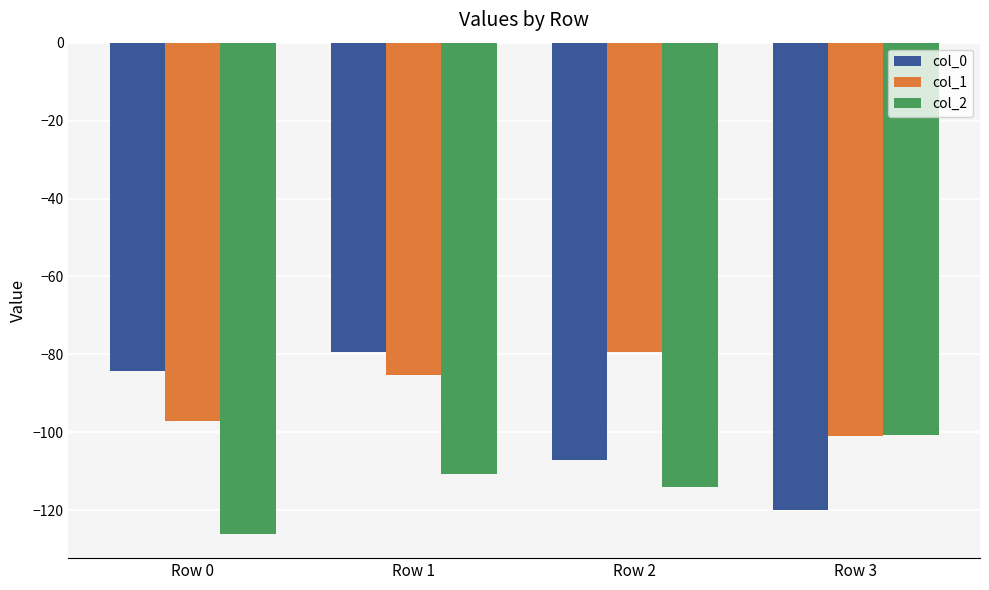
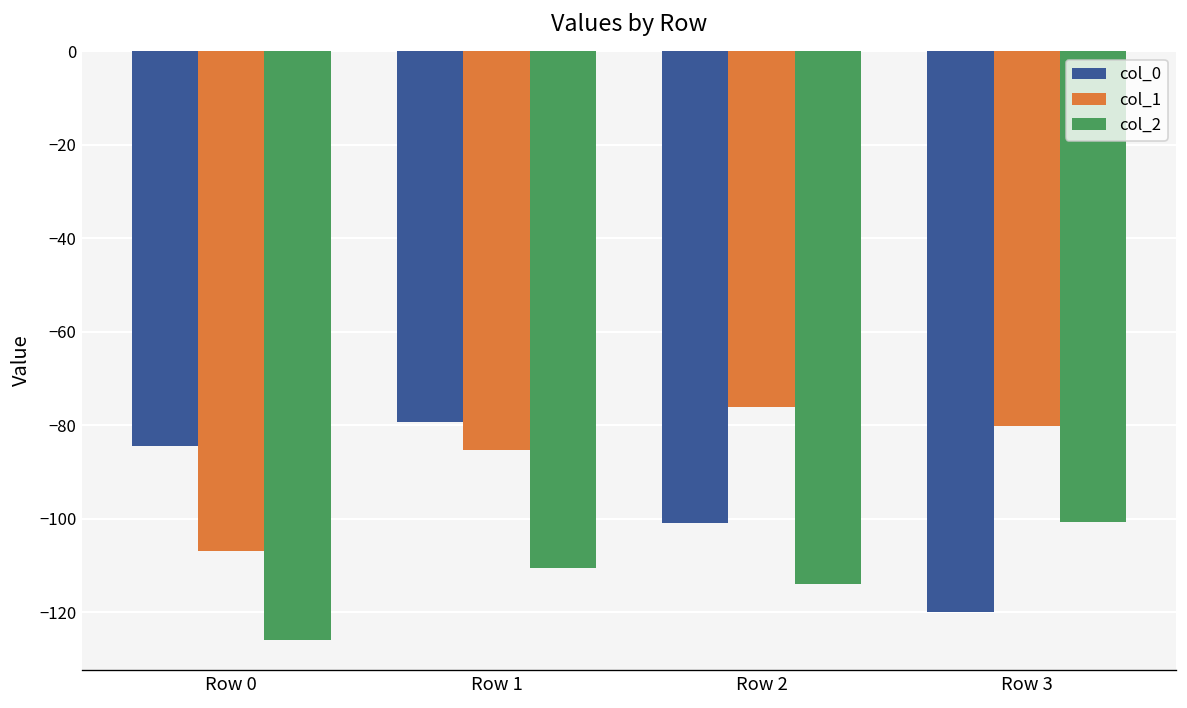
  {
    "col_0": {
      "Row 0": -84,
      "Row 1": -79,
-     "Row 2": -107,
+     "Row 2": -101,
      "Row 3": -120
    },
    "col_1": {
-     "Row 0": -97,
+     "Row 0": -107,
      "Row 1": -85,
-     "Row 2": -79,
-     "Row 3": -101
+     "Row 2": -76,
+     "Row 3": -80
    },
    "col_2": {
      "Row 0": -126,
      "Row 1": -111,
      "Row 2": -114,
      "Row 3": -101
    }
  }
